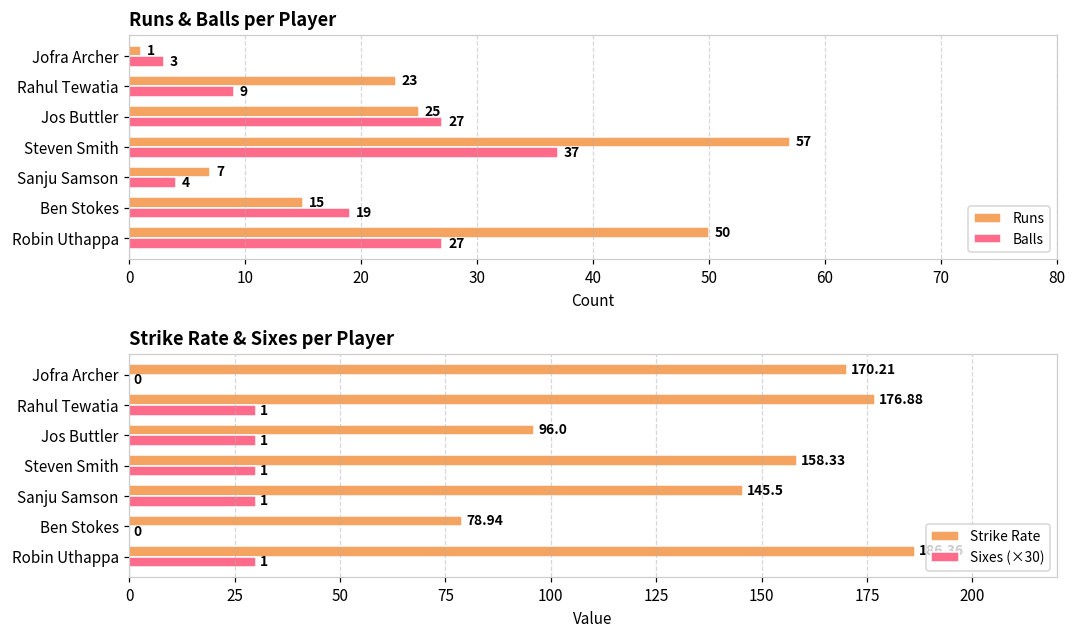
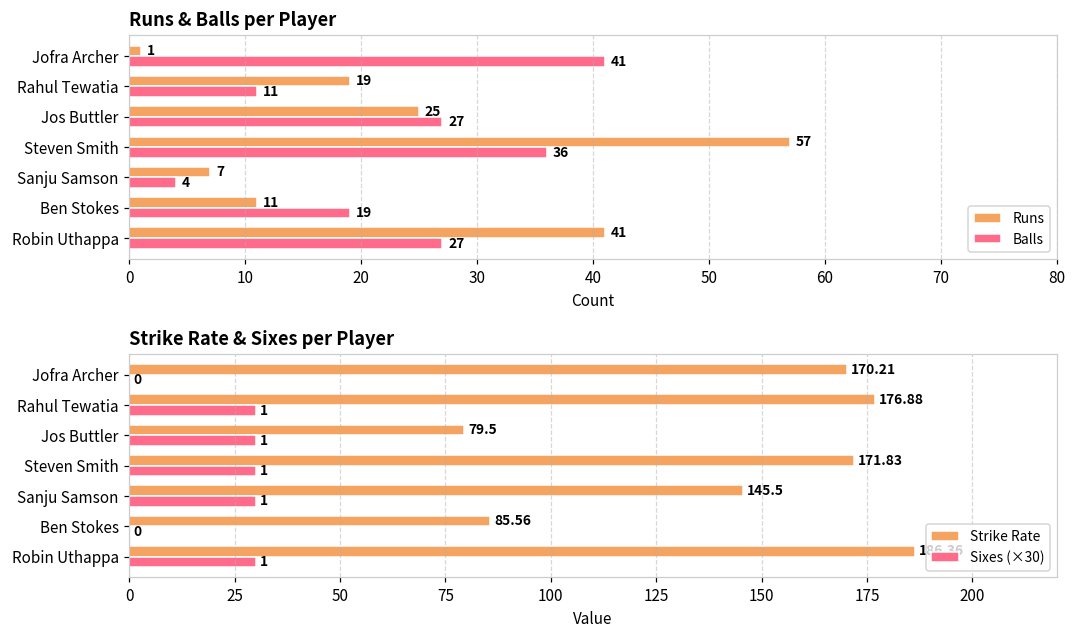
  {
    "Runs & Balls per Player": {
      "Runs": {
        "Jofra Archer": 1,
-       "Rahul Tewatia": 23,
+       "Rahul Tewatia": 19,
        "Jos Buttler": 25,
        "Steven Smith": 57,
        "Sanju Samson": 7,
-       "Ben Stokes": 15,
-       "Robin Uthappa": 50
+       "Ben Stokes": 11,
+       "Robin Uthappa": 41
      },
      "Balls": {
-       "Jofra Archer": 3,
-       "Rahul Tewatia": 9,
+       "Jofra Archer": 41,
+       "Rahul Tewatia": 11,
        "Jos Buttler": 27,
-       "Steven Smith": 37,
+       "Steven Smith": 36,
        "Sanju Samson": 4,
        "Ben Stokes": 19,
        "Robin Uthappa": 27
      }
    },
    "Strike Rate & Sixes per Player": {
      "Strike Rate": {
        "Jofra Archer": 170.21,
        "Rahul Tewatia": 176.88,
-       "Jos Buttler": 96.0,
-       "Steven Smith": 158.33,
+       "Jos Buttler": 79.5,
+       "Steven Smith": 171.83,
        "Sanju Samson": 145.5,
-       "Ben Stokes": 78.94
+       "Ben Stokes": 85.56
      },
      "Sixes (×30)": {
        "Jofra Archer": 0,
        "Ben Stokes": 0
      }
    }
  }
